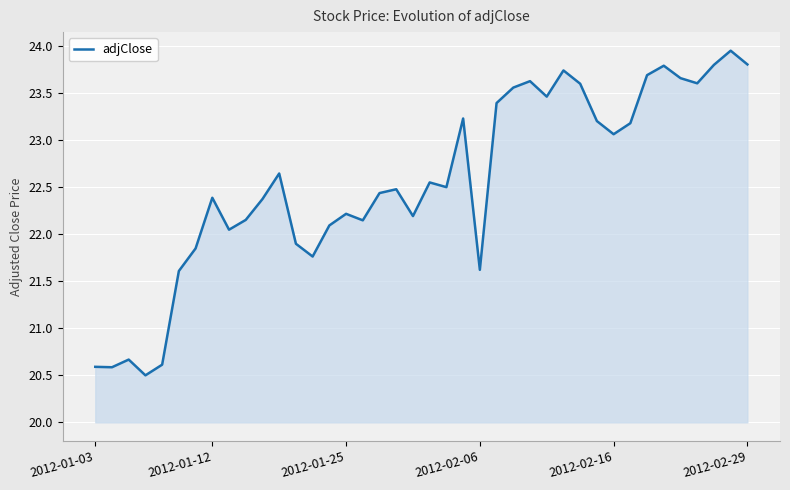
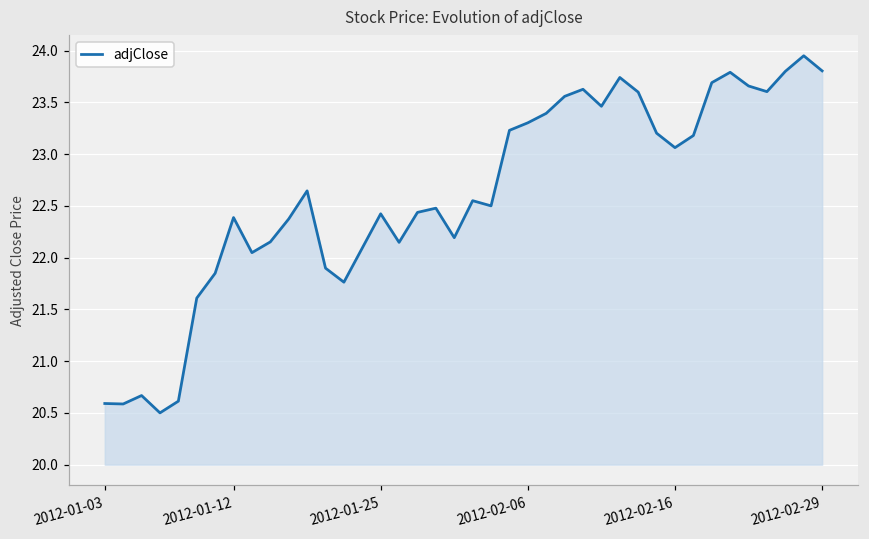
  {
    "2012-01-03": 20.6,
    "2012-01-12": 22.4,
-   "2012-01-25": 22.2,
-   "2012-02-06": 21.6,
+   "2012-01-25": 22.4,
+   "2012-02-06": 23.3,
    "2012-02-16": 23.1,
    "2012-02-29": 23.8
  }
